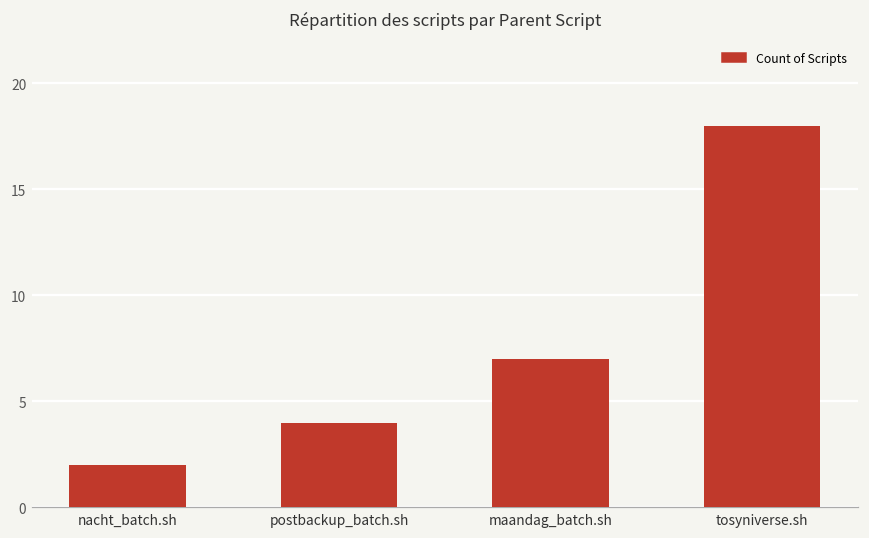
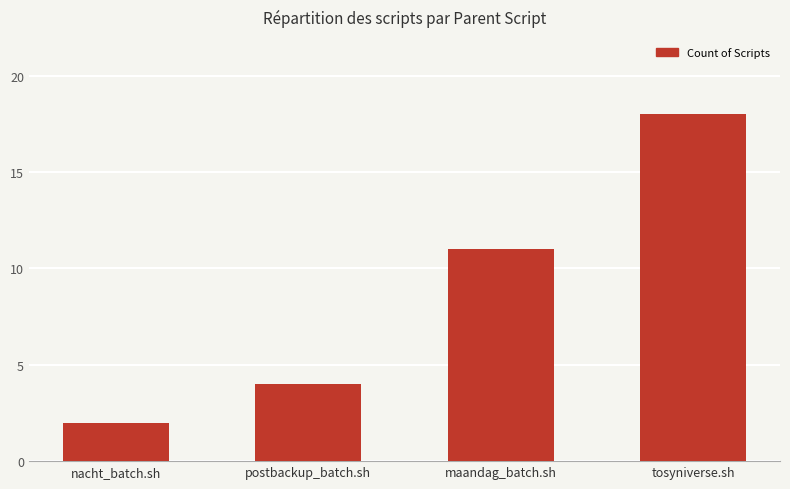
  {
    "nacht_batch.sh": 2,
    "postbackup_batch.sh": 4,
-   "maandag_batch.sh": 7,
+   "maandag_batch.sh": 11,
    "tosyniverse.sh": 18
  }
